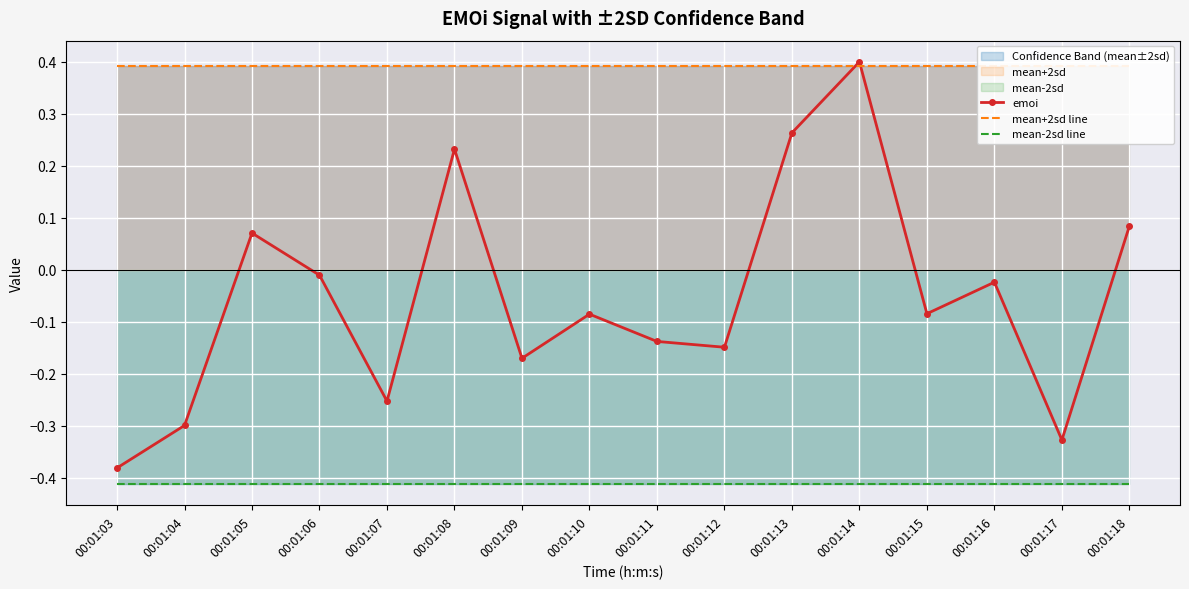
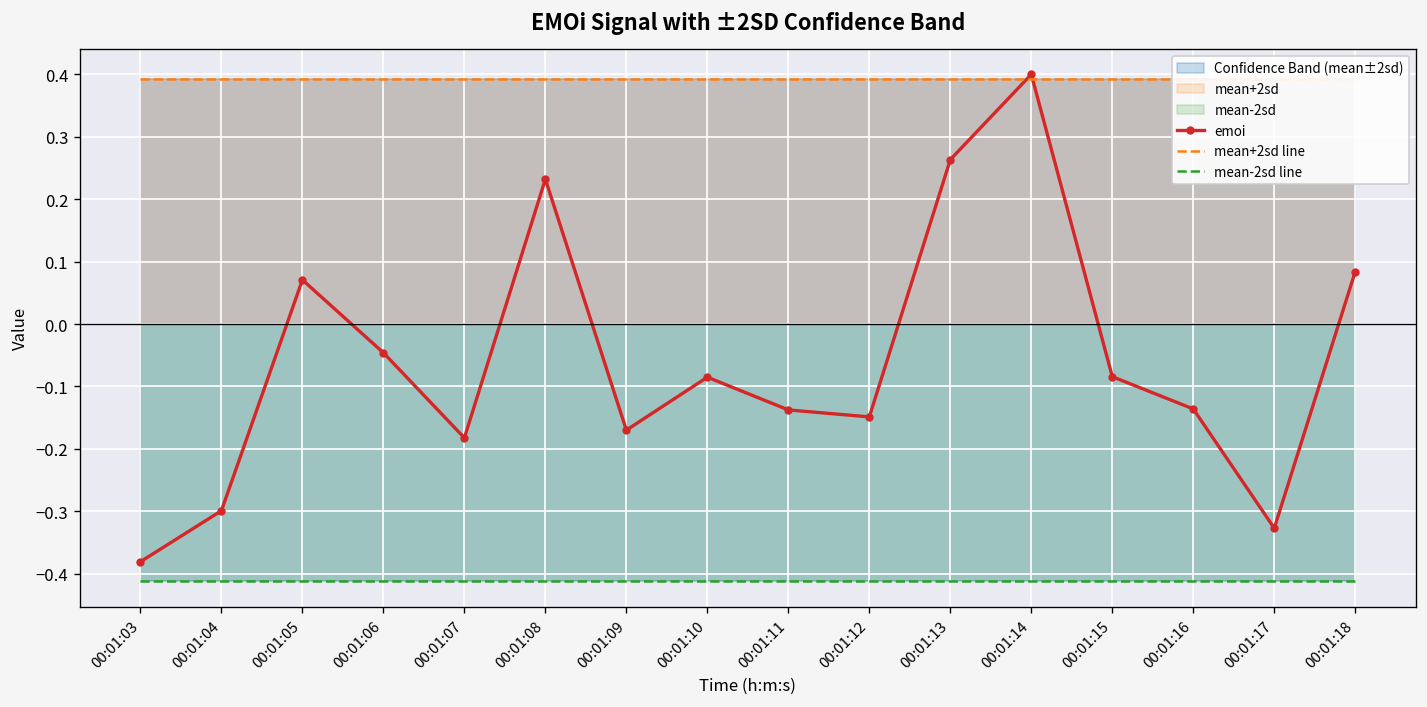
  {
    "emoi": {
      "00:01:03": -0.38,
      "00:01:04": -0.30,
      "00:01:05": 0.07,
-     "00:01:06": -0.01,
-     "00:01:07": -0.25,
+     "00:01:06": -0.05,
+     "00:01:07": -0.18,
      "00:01:08": 0.23,
      "00:01:09": -0.17,
      "00:01:10": -0.09,
      "00:01:11": -0.14,
      "00:01:12": -0.15,
      "00:01:13": 0.26,
      "00:01:14": 0.40,
      "00:01:15": -0.08,
-     "00:01:16": -0.02,
+     "00:01:16": -0.14,
      "00:01:17": -0.33,
      "00:01:18": 0.08
    }
  }
